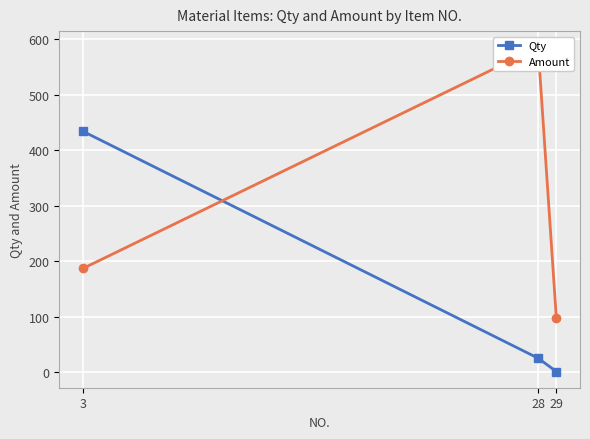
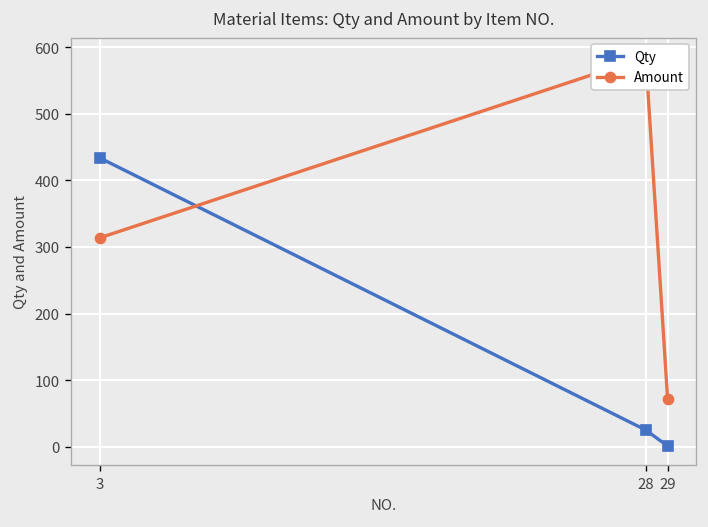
  {
    "Qty": {
      "3": 430,
      "28": 30,
      "29": 0
    },
    "Amount": {
-     "3": 190,
-     "29": 100
+     "3": 310,
+     "29": 70
    }
  }
